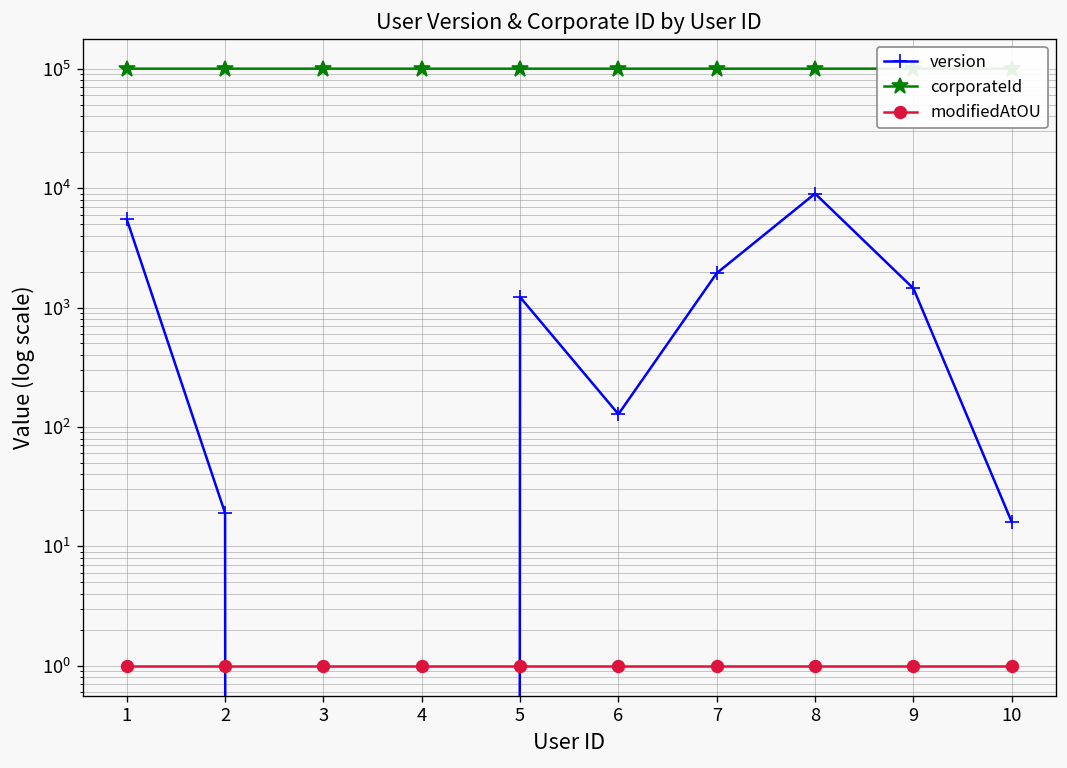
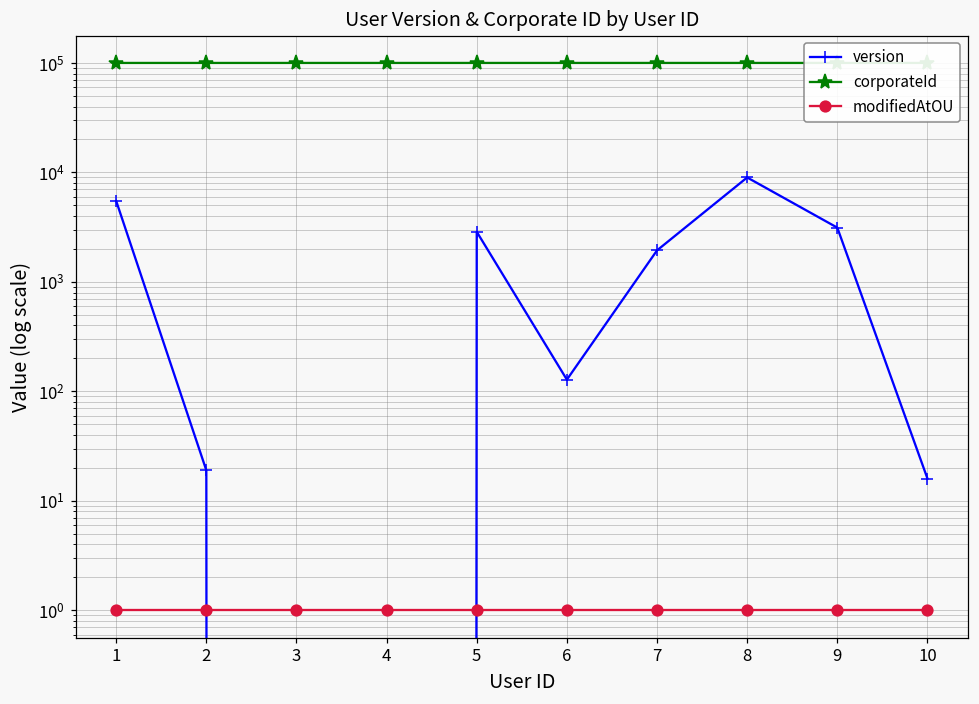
  {
    "version": {
      "1": 5000,
      "2": 19,
-     "5": 1200,
+     "5": 2900,
      "6": 130,
      "7": 1900,
      "8": 9000,
-     "9": 1400,
+     "9": 3100,
      "10": 16
    },
    "corporateId": {
      "1": 100000,
      "2": 100000,
      "3": 100000,
      "4": 100000,
      "5": 100000,
      "6": 100000,
      "7": 100000,
      "8": 100000
    },
    "modifiedAtOU": {
      "1": 1,
      "2": 1,
      "3": 1,
      "4": 1,
      "5": 1,
      "6": 1,
      "7": 1,
      "8": 1,
      "9": 1,
      "10": 1
    }
  }
